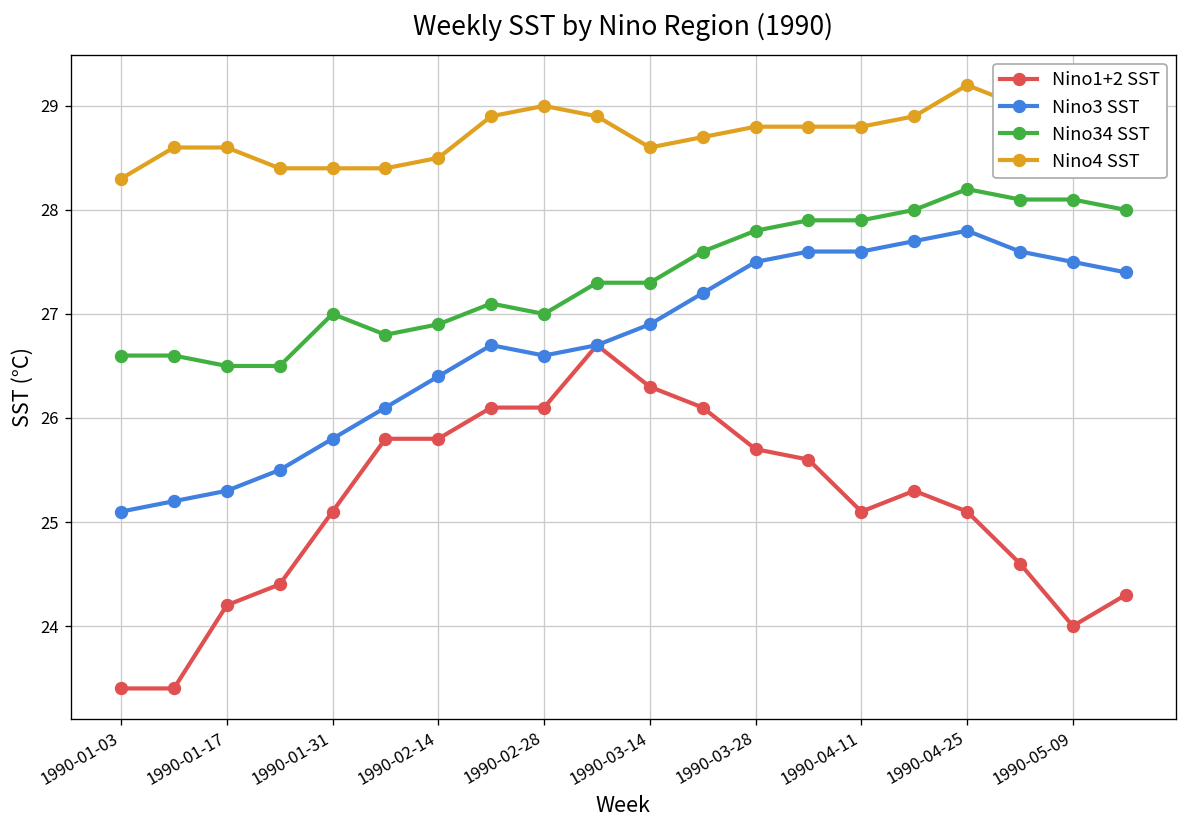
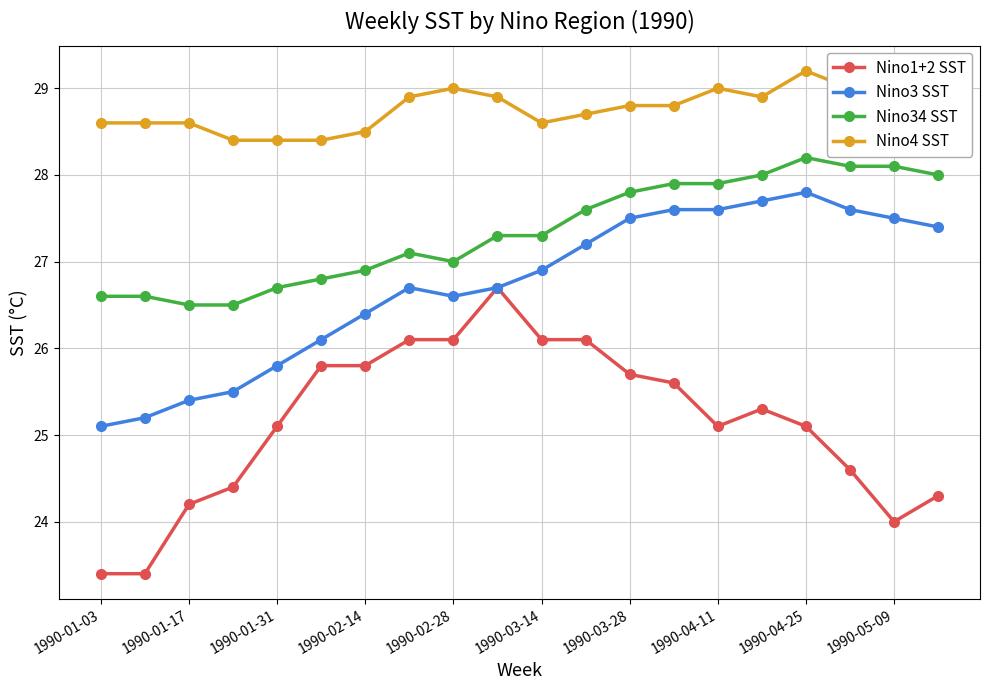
  {
    "Nino1+2 SST": {
      "1990-01-03": 23.4,
      "1990-01-17": 24.2,
      "1990-01-31": 25.1,
      "1990-02-14": 25.8,
      "1990-02-28": 26.1,
-     "1990-03-14": 26.3,
+     "1990-03-14": 26.1,
      "1990-03-28": 25.7,
      "1990-04-11": 25.1,
      "1990-04-25": 25.1,
      "1990-05-09": 24.0
    },
    "Nino3 SST": {
      "1990-01-03": 25.1,
-     "1990-01-17": 25.3,
+     "1990-01-17": 25.4,
      "1990-01-31": 25.8,
      "1990-02-14": 26.4,
      "1990-02-28": 26.6,
      "1990-03-14": 26.9,
      "1990-03-28": 27.5,
      "1990-04-11": 27.6,
      "1990-04-25": 27.8,
      "1990-05-09": 27.5
    },
    "Nino34 SST": {
      "1990-01-03": 26.6,
      "1990-01-17": 26.5,
-     "1990-01-31": 27.0,
+     "1990-01-31": 26.7,
      "1990-02-14": 26.9,
      "1990-02-28": 27.0,
      "1990-03-14": 27.3,
      "1990-03-28": 27.8,
      "1990-04-11": 27.9,
      "1990-04-25": 28.2,
      "1990-05-09": 28.1
    },
    "Nino4 SST": {
-     "1990-01-03": 28.3,
+     "1990-01-03": 28.6,
      "1990-01-17": 28.6,
      "1990-01-31": 28.4,
      "1990-02-14": 28.5,
      "1990-02-28": 29.0,
      "1990-03-14": 28.6,
      "1990-03-28": 28.8,
-     "1990-04-11": 28.8,
+     "1990-04-11": 29.0,
      "1990-04-25": 29.2
    }
  }
